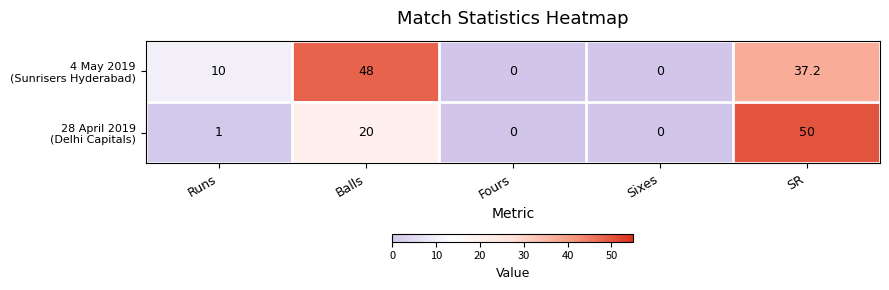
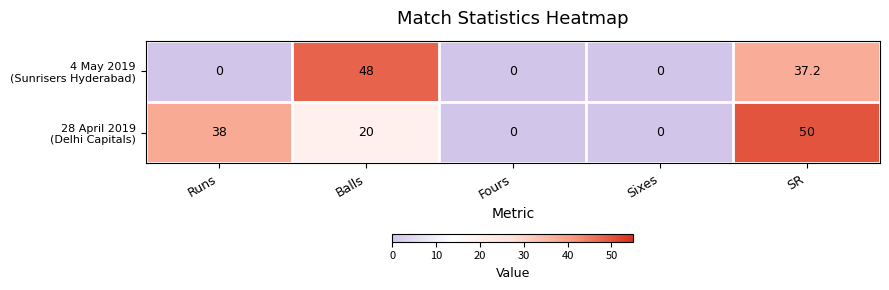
  {
    "4 May 2019 (Sunrisers Hyderabad)": {
-     "Runs": 10,
+     "Runs": 0,
      "Balls": 48,
      "Fours": 0,
      "Sixes": 0,
      "SR": 37.2
    },
    "28 April 2019 (Delhi Capitals)": {
-     "Runs": 1,
+     "Runs": 38,
      "Balls": 20,
      "Fours": 0,
      "Sixes": 0,
      "SR": 50
    }
  }
